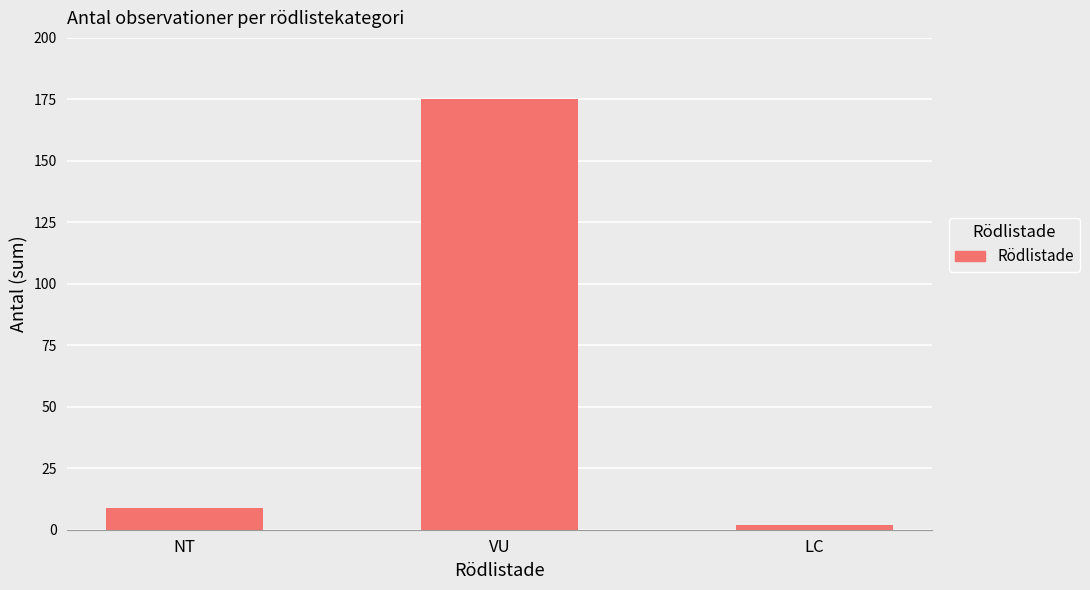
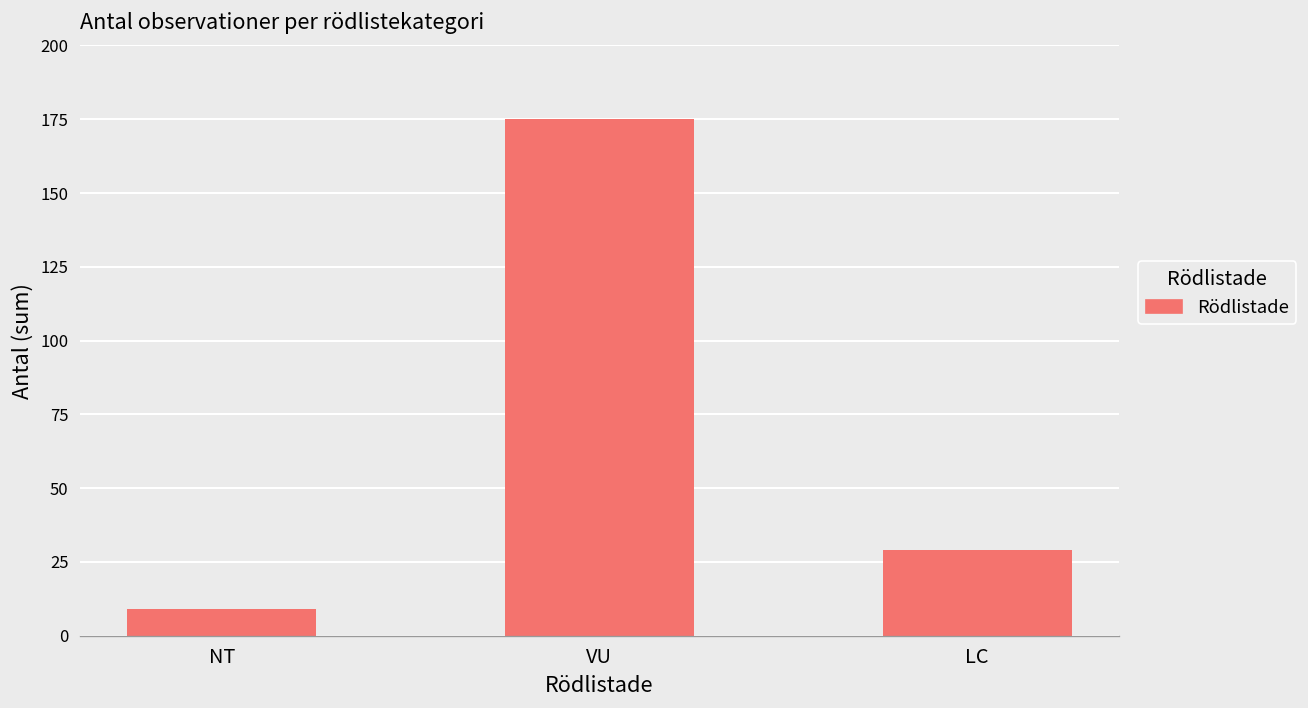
  {
    "NT": 9,
    "VU": 175,
-   "LC": 2
+   "LC": 29
  }
